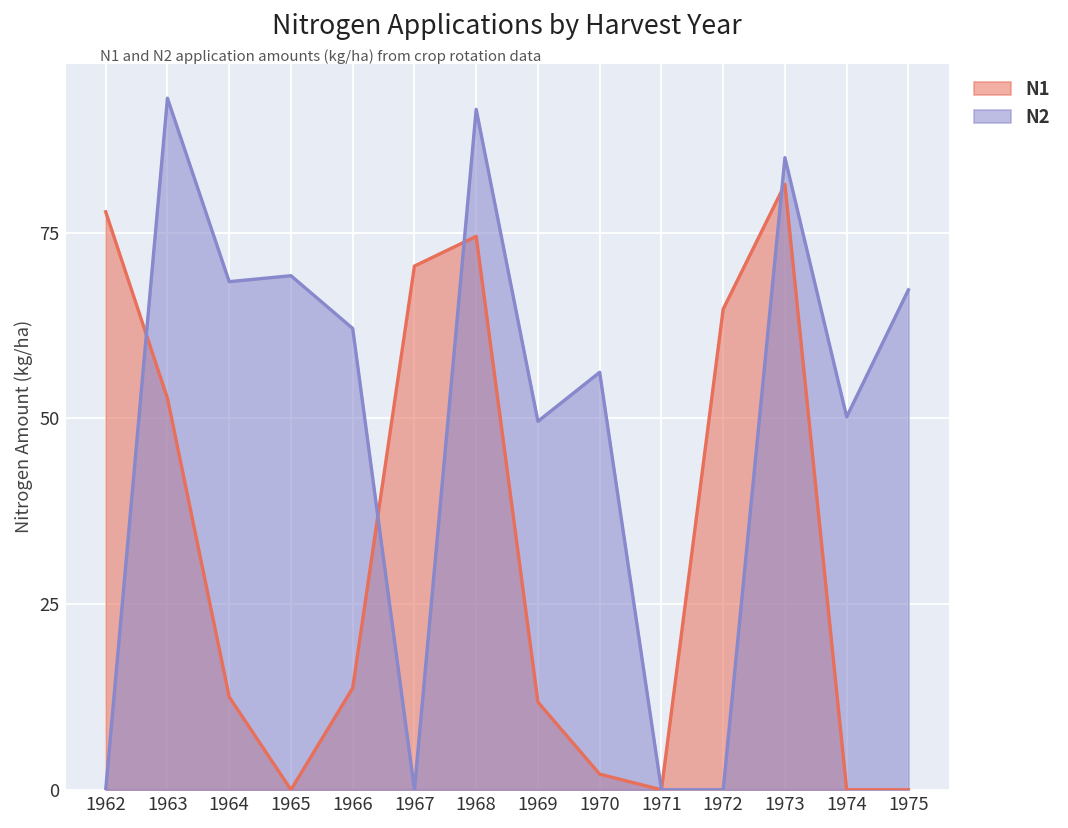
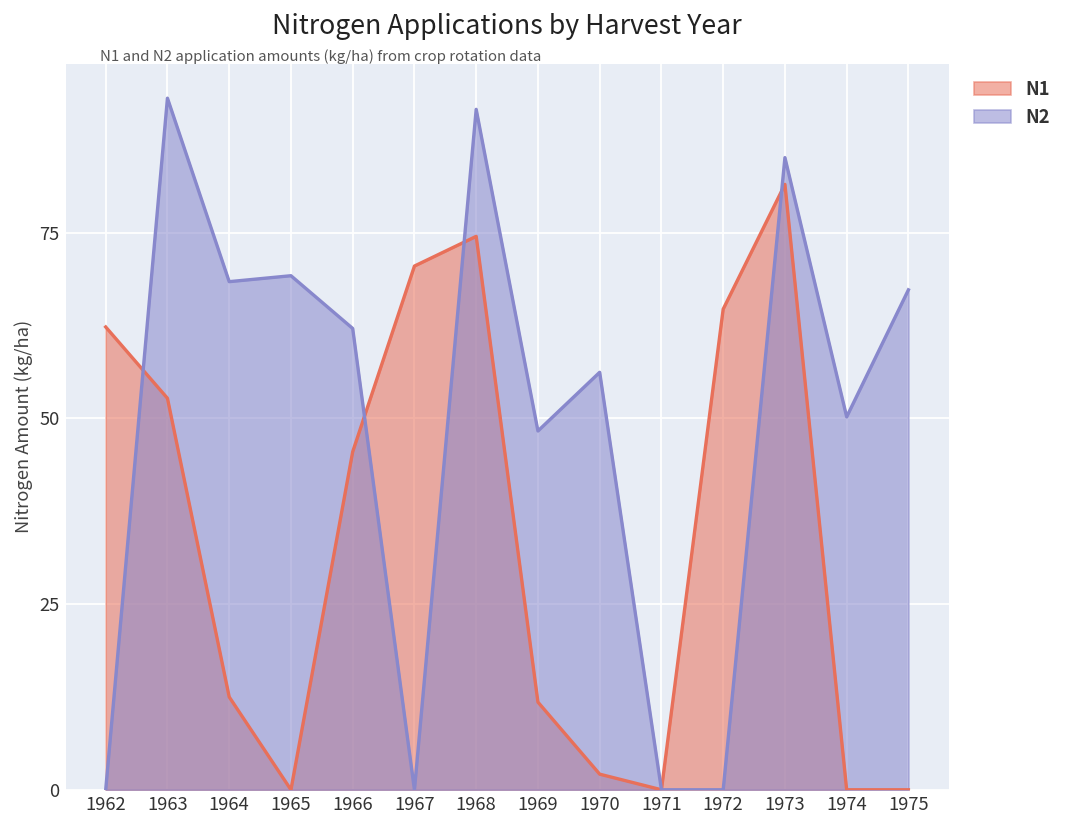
  {
    "N1": {
-     "1962": 78,
+     "1962": 62,
      "1963": 53,
      "1964": 13,
      "1965": 0,
-     "1966": 14,
+     "1966": 46,
      "1967": 71,
      "1968": 75,
      "1969": 12,
      "1970": 2,
      "1972": 65,
      "1973": 82,
      "1974": 0,
      "1975": 0
    },
    "N2": {
      "1962": 0,
      "1963": 93,
      "1964": 68,
      "1965": 69,
      "1966": 62,
      "1967": 0,
      "1968": 92,
-     "1969": 50,
+     "1969": 48,
      "1970": 56,
      "1972": 0,
      "1973": 85,
      "1974": 50,
      "1975": 67
    }
  }
